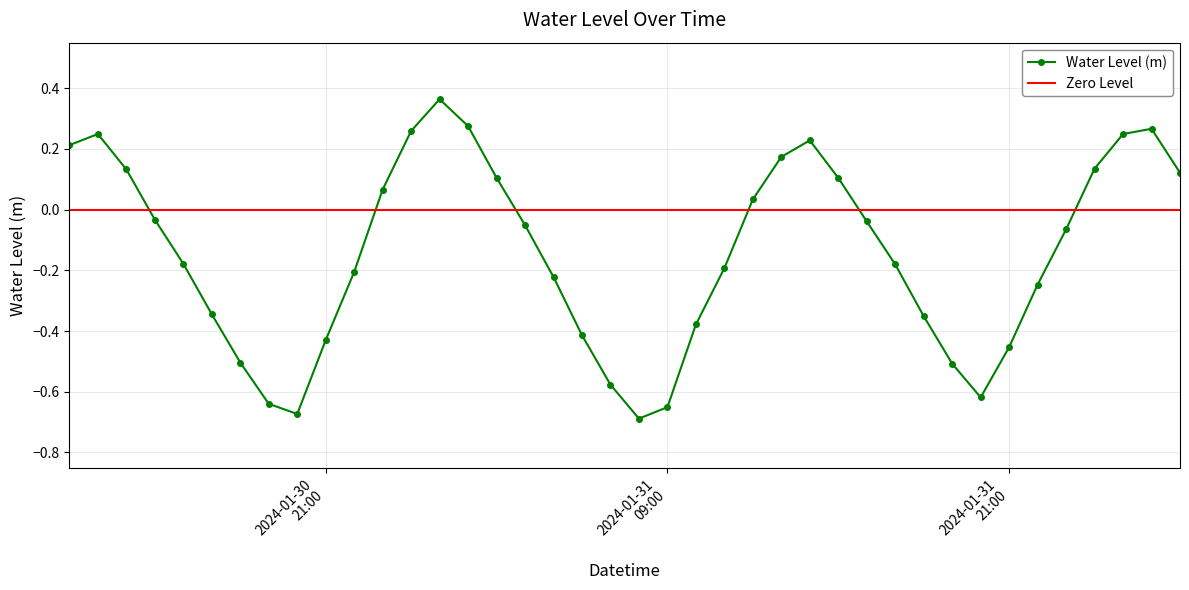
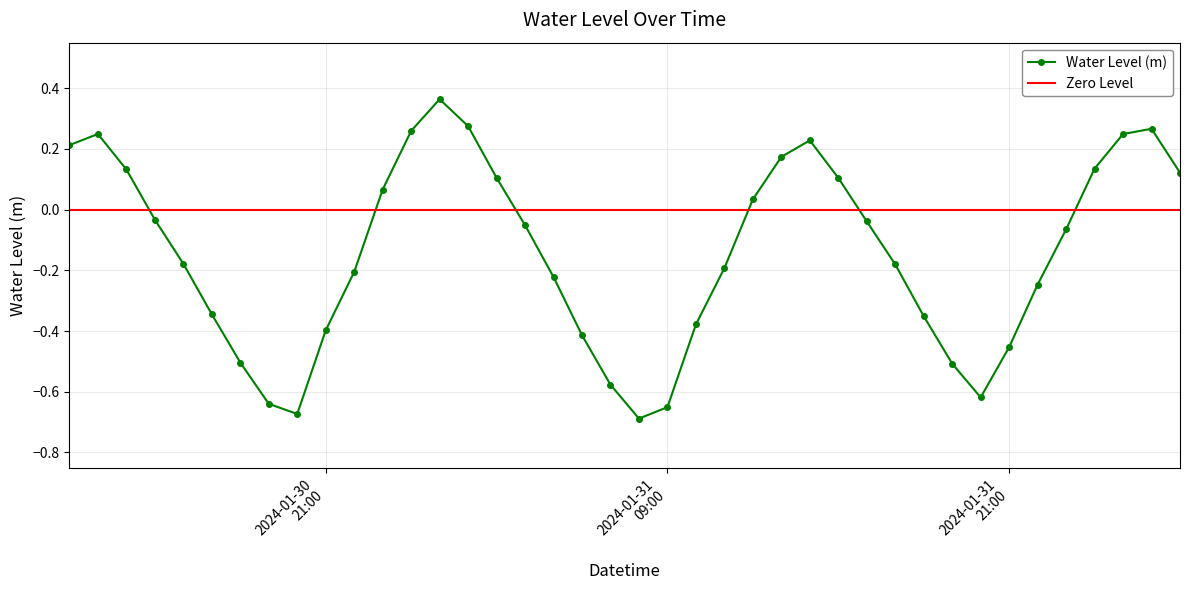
  {
-   "2024-01-30 21:00": -0.43,
+   "2024-01-30 21:00": -0.40,
    "2024-01-31 09:00": -0.65,
    "2024-01-31 21:00": -0.45
  }
